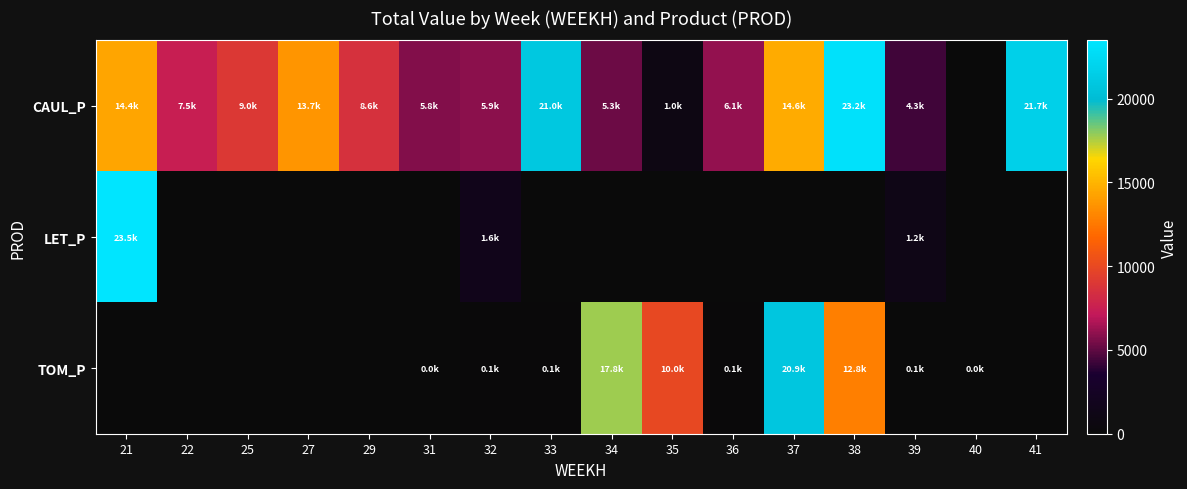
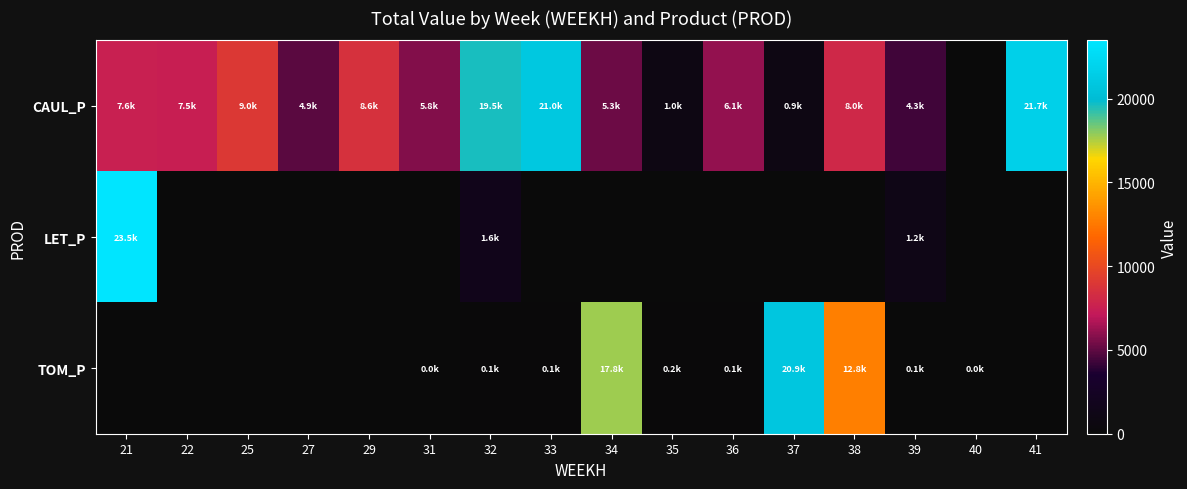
  {
    "CAUL_P": {
-     "21": "14.4k",
+     "21": "7.6k",
      "22": "7.5k",
      "25": "9.0k",
-     "27": "13.7k",
+     "27": "4.9k",
      "29": "8.6k",
      "31": "5.8k",
-     "32": "5.9k",
+     "32": "19.5k",
      "33": "21.0k",
      "34": "5.3k",
      "35": "1.0k",
      "36": "6.1k",
-     "37": "14.6k",
-     "38": "23.2k",
+     "37": "0.9k",
+     "38": "8.0k",
      "39": "4.3k",
      "41": "21.7k"
    },
    "LET_P": {
      "21": "23.5k",
      "32": "1.6k",
      "39": "1.2k"
    },
    "TOM_P": {
      "31": "0.0k",
      "32": "0.1k",
      "33": "0.1k",
      "34": "17.8k",
-     "35": "10.0k",
+     "35": "0.2k",
      "36": "0.1k",
      "37": "20.9k",
      "38": "12.8k",
      "39": "0.1k",
      "40": "0.0k"
    }
  }
